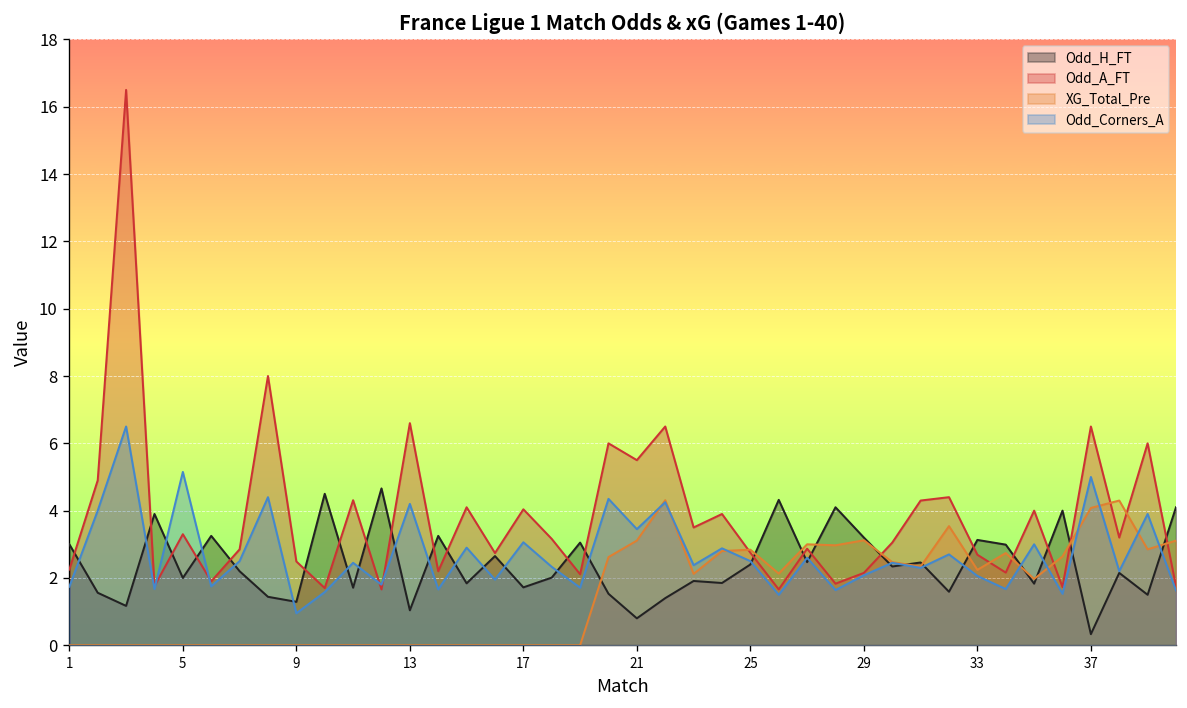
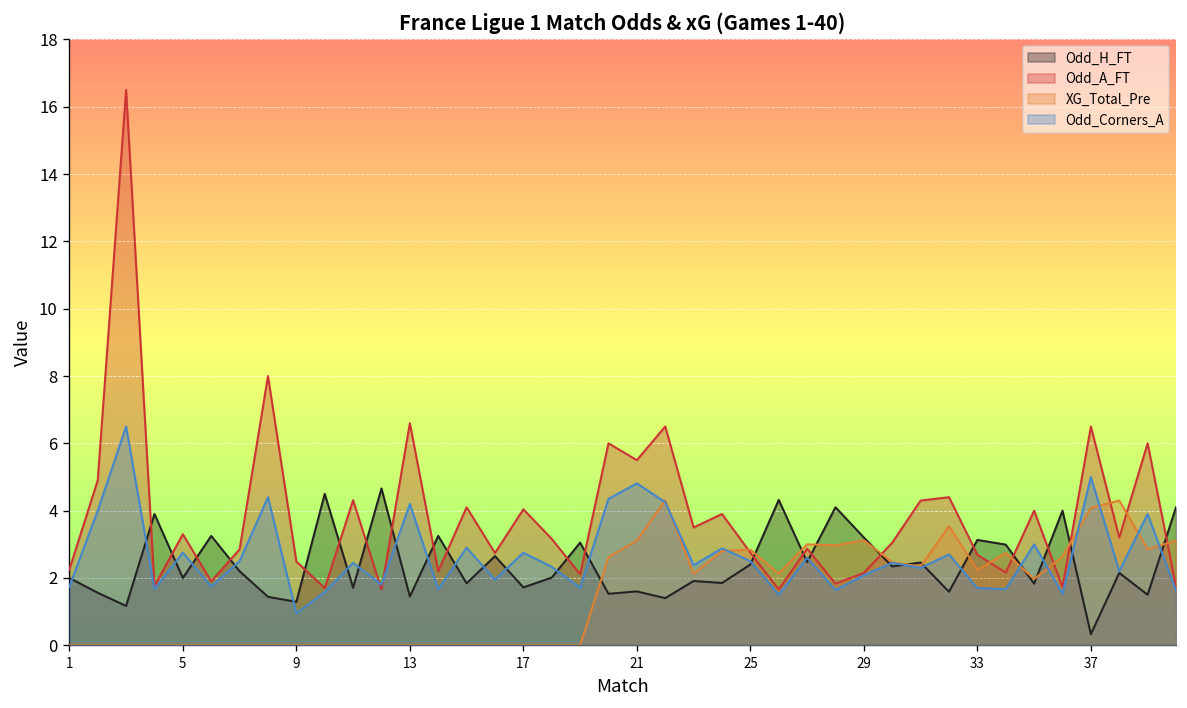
  {
    "Odd_H_FT": {
-     "1": 3,
+     "1": 2,
      "5": 2.0,
      "9": 1.3,
-     "13": 1.0,
+     "13": 1.5,
      "17": 1.7,
-     "21": 0.8,
+     "21": 1.6,
      "25": 2.4,
      "33": 3.1,
      "37": 0.3
    },
    "Odd_Corners_A": {
      "1": 1.7,
-     "5": 5.2,
+     "5": 2.8,
      "9": 1.0,
      "13": 4.2,
-     "17": 3.1,
-     "21": 3.5,
+     "17": 2.8,
+     "21": 4.8,
      "25": 2.5,
-     "33": 2.1,
+     "33": 1.7,
      "37": 5.0
    }
  }
